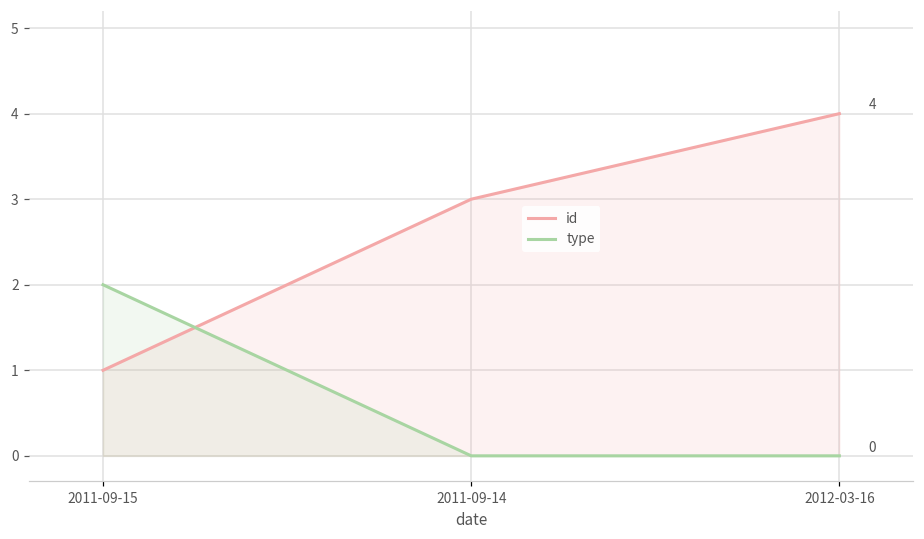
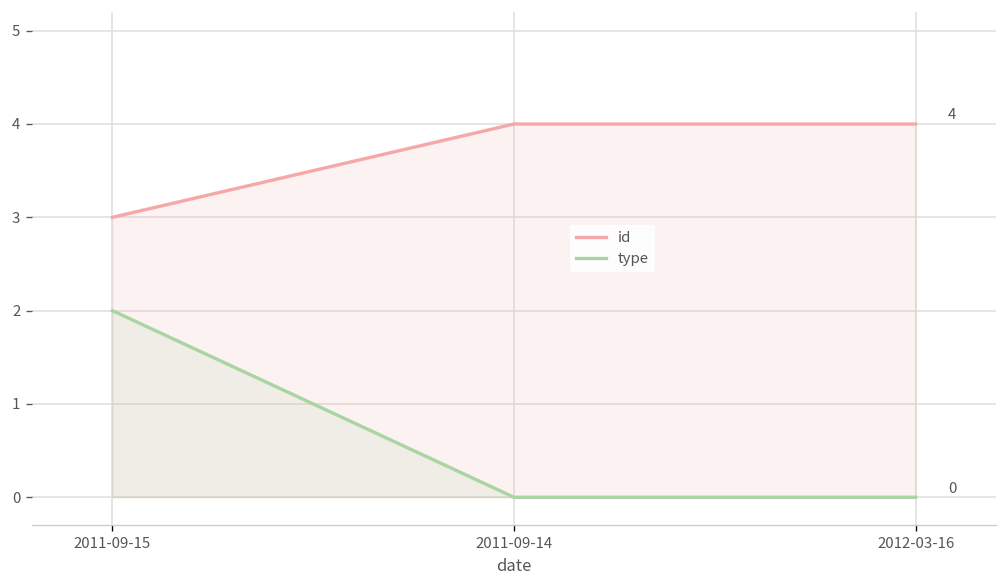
  {
    "id": {
-     "2011-09-15": 1,
-     "2011-09-14": 3
+     "2011-09-15": 3,
+     "2011-09-14": 4
    },
    "type": {
      "2011-09-15": 2,
      "2011-09-14": 0
    }
  }
